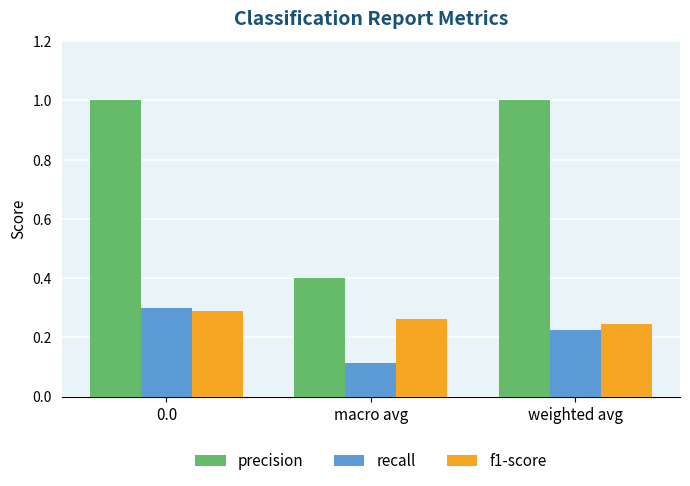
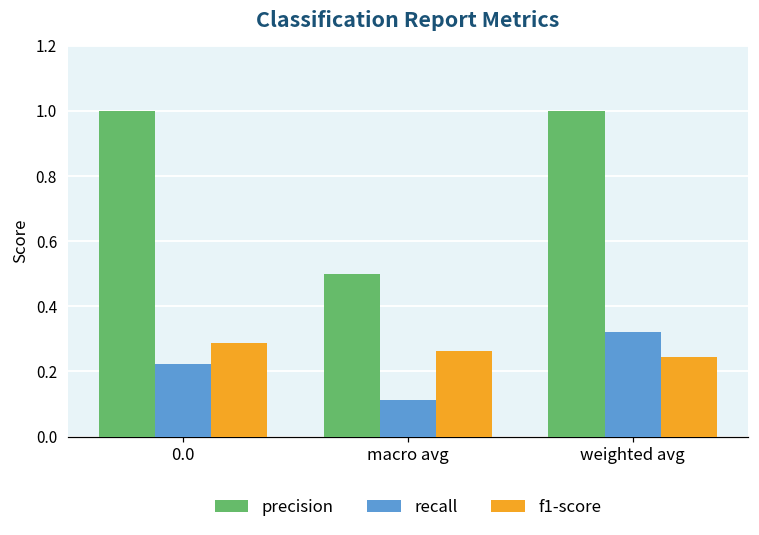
  {
    "precision": {
      "0.0": 1.0,
-     "macro avg": 0.4,
+     "macro avg": 0.5,
      "weighted avg": 1.0
    },
    "recall": {
-     "0.0": 0.30,
+     "0.0": 0.22,
      "macro avg": 0.11,
-     "weighted avg": 0.22
+     "weighted avg": 0.32
    },
    "f1-score": {
      "0.0": 0.29,
      "macro avg": 0.26,
      "weighted avg": 0.24
    }
  }
